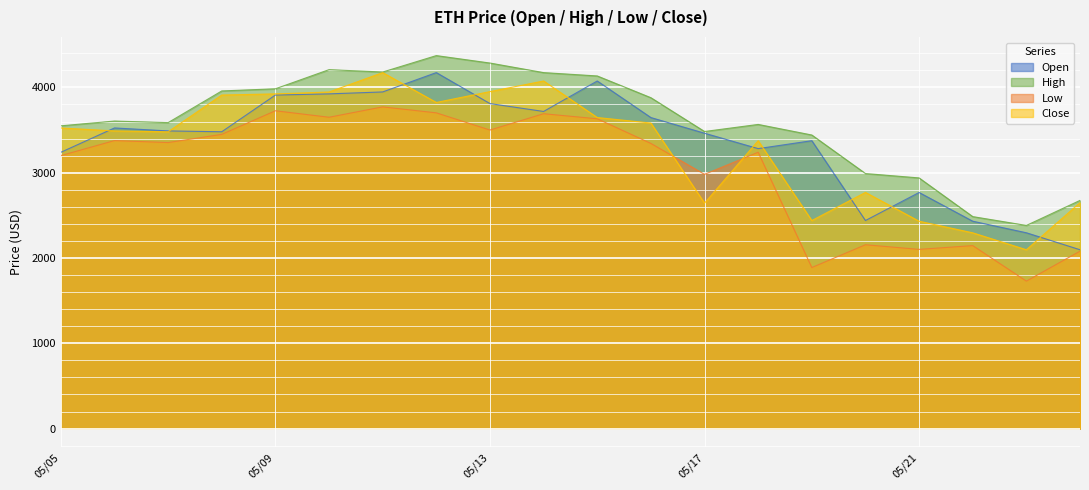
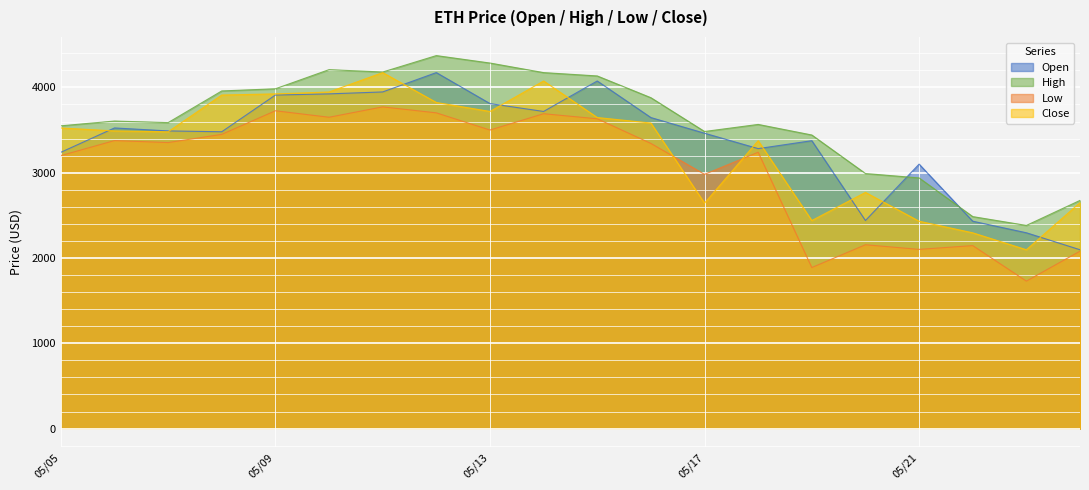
  {
    "Open": {
      "05/05": 3200,
      "05/13": 3800,
-     "05/21": 2800
+     "05/21": 3100
    },
    "High": {
      "05/09": 4000,
      "05/13": 4300,
      "05/21": 2900
    },
    "Low": {
      "05/05": 3200,
      "05/09": 3700,
      "05/13": 3500,
      "05/17": 3000,
      "05/21": 2100
    },
    "Close": {
-     "05/13": 4000,
+     "05/13": 3700,
      "05/17": 2600,
      "05/21": 2400
    }
  }
